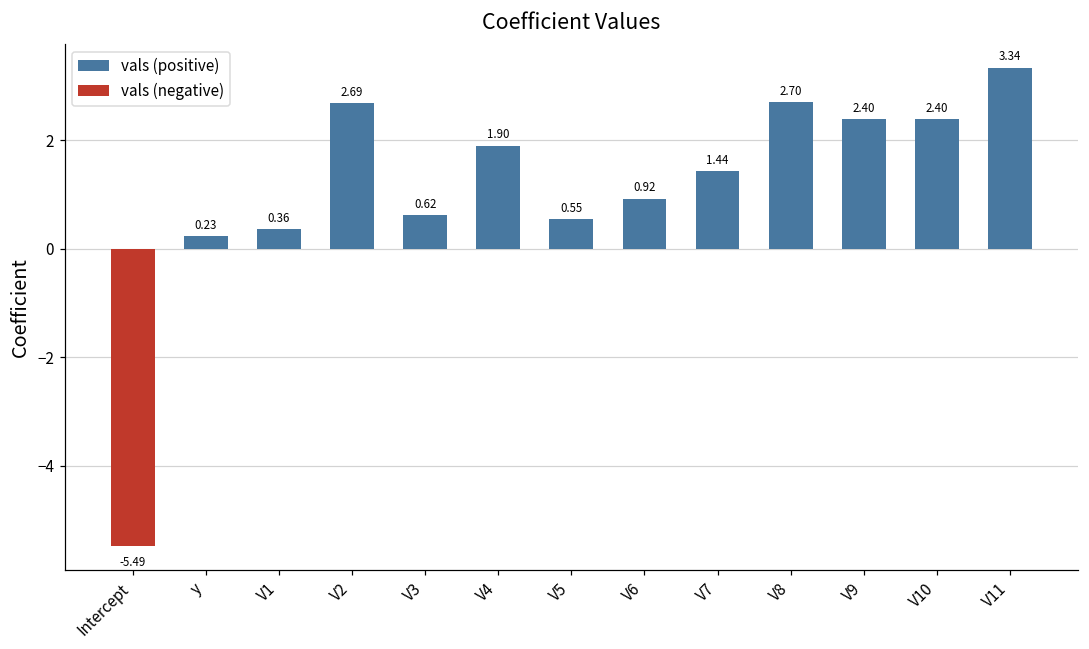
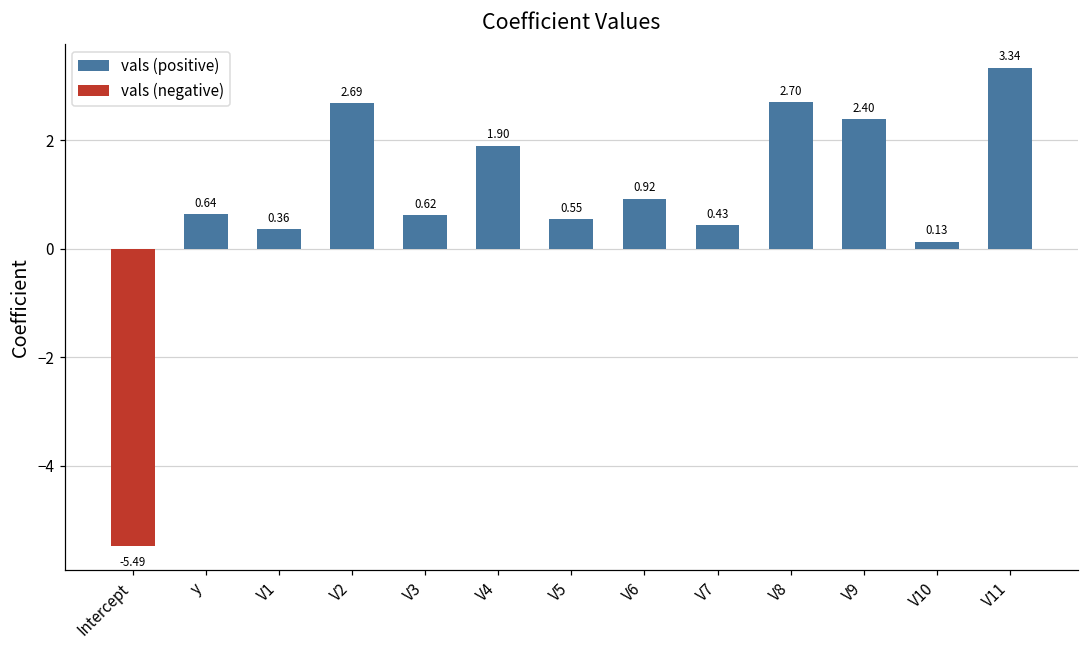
  {
    "Intercept": -5.49,
-   "y": 0.23,
+   "y": 0.64,
    "V1": 0.36,
    "V2": 2.69,
    "V3": 0.62,
    "V4": 1.90,
    "V5": 0.55,
    "V6": 0.92,
-   "V7": 1.44,
+   "V7": 0.43,
    "V8": 2.70,
    "V9": 2.40,
-   "V10": 2.40,
+   "V10": 0.13,
    "V11": 3.34
  }
